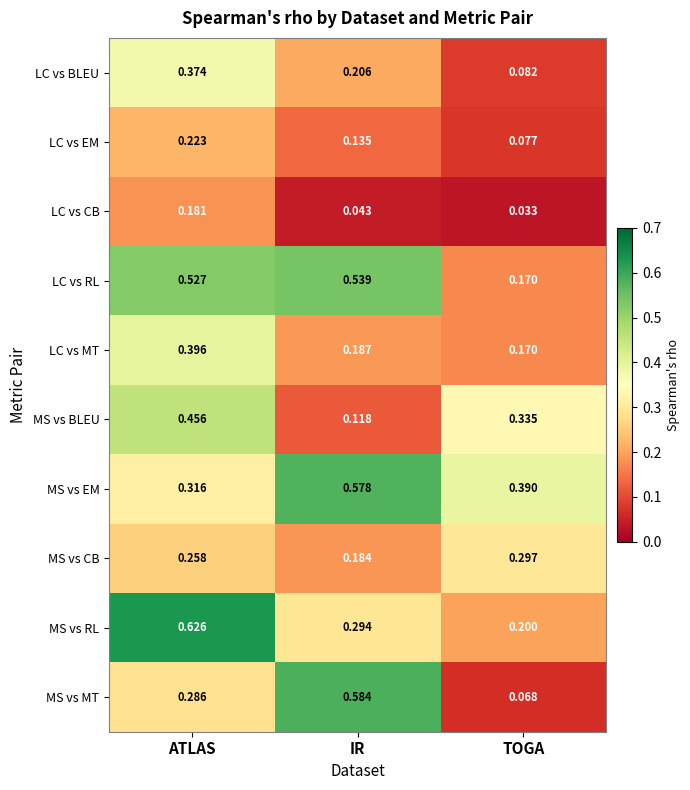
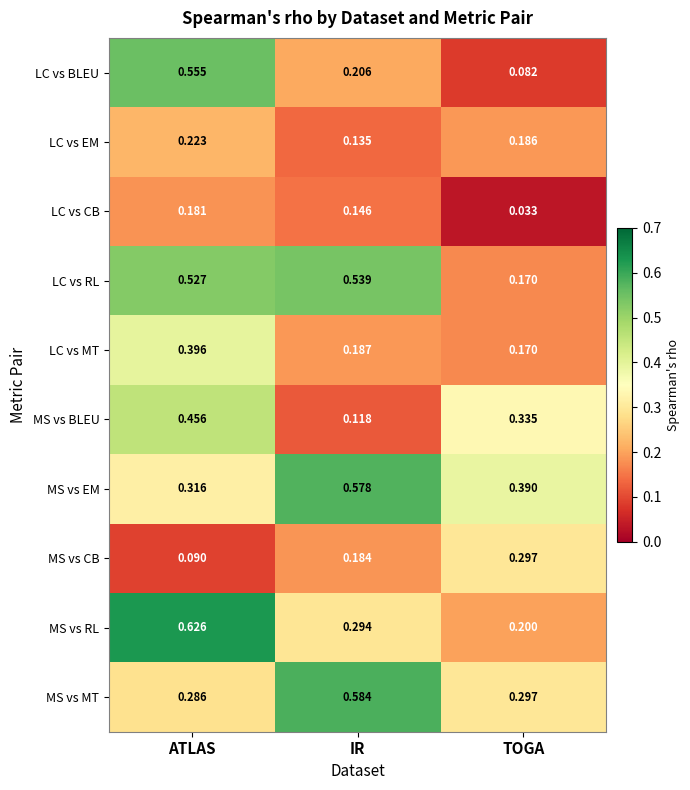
  {
    "LC vs BLEU": {
-     "ATLAS": 0.374,
+     "ATLAS": 0.555,
      "IR": 0.206,
      "TOGA": 0.082
    },
    "LC vs EM": {
      "ATLAS": 0.223,
      "IR": 0.135,
-     "TOGA": 0.077
+     "TOGA": 0.186
    },
    "LC vs CB": {
      "ATLAS": 0.181,
-     "IR": 0.043,
+     "IR": 0.146,
      "TOGA": 0.033
    },
    "LC vs RL": {
      "ATLAS": 0.527,
      "IR": 0.539,
      "TOGA": 0.170
    },
    "LC vs MT": {
      "ATLAS": 0.396,
      "IR": 0.187,
      "TOGA": 0.170
    },
    "MS vs BLEU": {
      "ATLAS": 0.456,
      "IR": 0.118,
      "TOGA": 0.335
    },
    "MS vs EM": {
      "ATLAS": 0.316,
      "IR": 0.578,
      "TOGA": 0.390
    },
    "MS vs CB": {
-     "ATLAS": 0.258,
+     "ATLAS": 0.090,
      "IR": 0.184,
      "TOGA": 0.297
    },
    "MS vs RL": {
      "ATLAS": 0.626,
      "IR": 0.294,
      "TOGA": 0.200
    },
    "MS vs MT": {
      "ATLAS": 0.286,
      "IR": 0.584,
-     "TOGA": 0.068
+     "TOGA": 0.297
    }
  }
